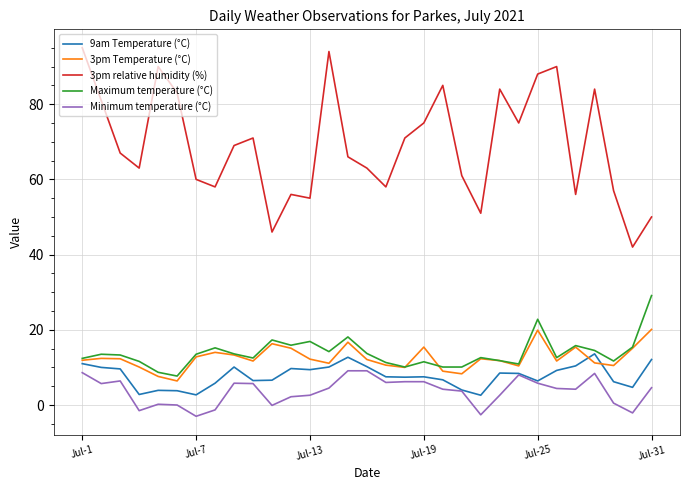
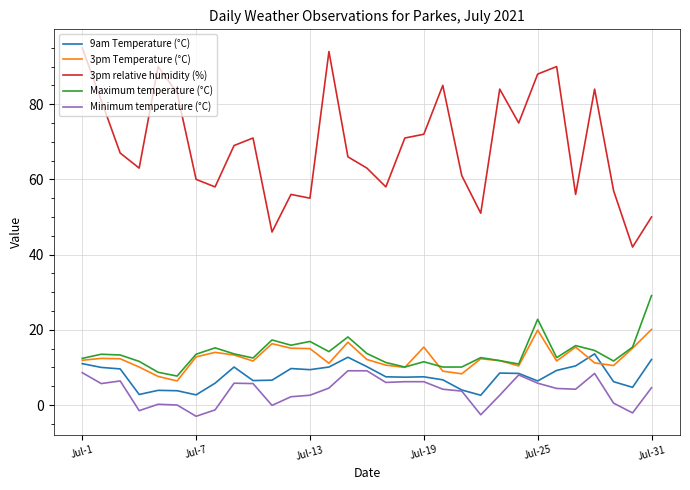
  {
    "9am Temperature (°C)": {
      "Jul-1": 11,
      "Jul-7": 3,
      "Jul-13": 9,
      "Jul-19": 8,
      "Jul-31": 12
    },
    "3pm Temperature (°C)": {
      "Jul-7": 13,
-     "Jul-13": 12,
+     "Jul-13": 15,
      "Jul-19": 15,
      "Jul-25": 20,
      "Jul-31": 20
    },
    "3pm relative humidity (%)": {
      "Jul-7": 60,
      "Jul-13": 55,
-     "Jul-19": 75,
+     "Jul-19": 72,
      "Jul-25": 88,
      "Jul-31": 50
    },
    "Maximum temperature (°C)": {
      "Jul-7": 14,
      "Jul-13": 17,
      "Jul-19": 12,
      "Jul-25": 23,
      "Jul-31": 29
    },
    "Minimum temperature (°C)": {
      "Jul-1": 9,
      "Jul-7": -3,
      "Jul-13": 3,
      "Jul-19": 6,
      "Jul-31": 5
    }
  }
